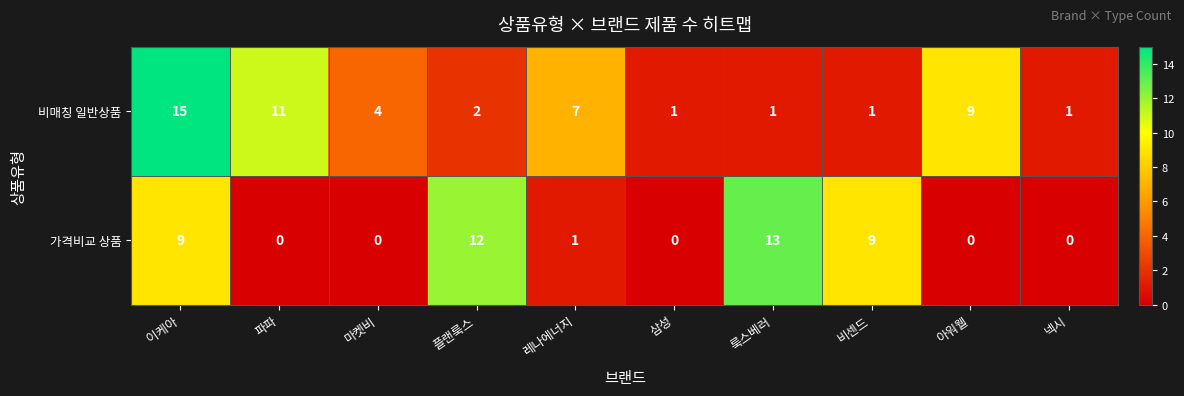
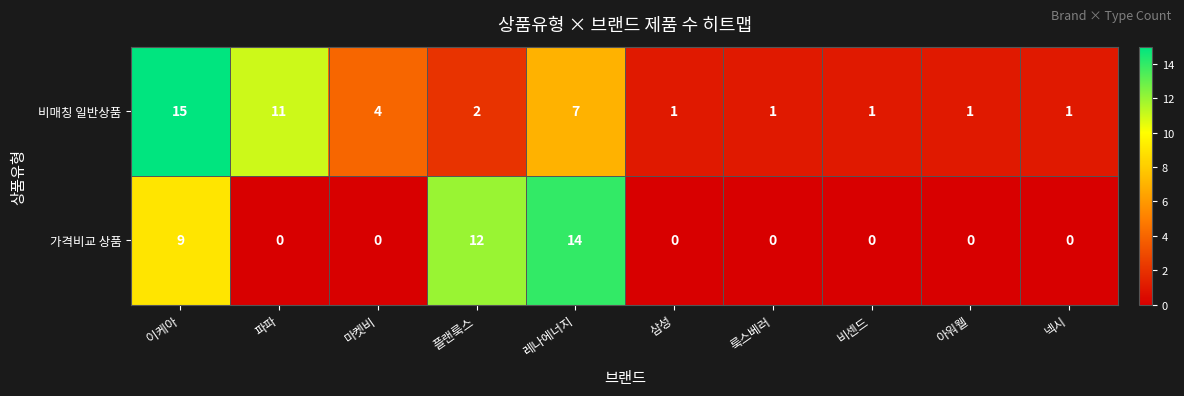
  {
    "비매칭 일반상품": {
      "이케아": 15,
      "파파": 11,
      "마켓비": 4,
      "플랜룩스": 2,
      "레나에너지": 7,
      "삼성": 1,
      "룩스베러": 1,
      "비센드": 1,
-     "아워웰": 9,
+     "아워웰": 1,
      "넥시": 1
    },
    "가격비교 상품": {
      "이케아": 9,
      "파파": 0,
      "마켓비": 0,
      "플랜룩스": 12,
-     "레나에너지": 1,
+     "레나에너지": 14,
      "삼성": 0,
-     "룩스베러": 13,
-     "비센드": 9,
+     "룩스베러": 0,
+     "비센드": 0,
      "아워웰": 0,
      "넥시": 0
    }
  }
